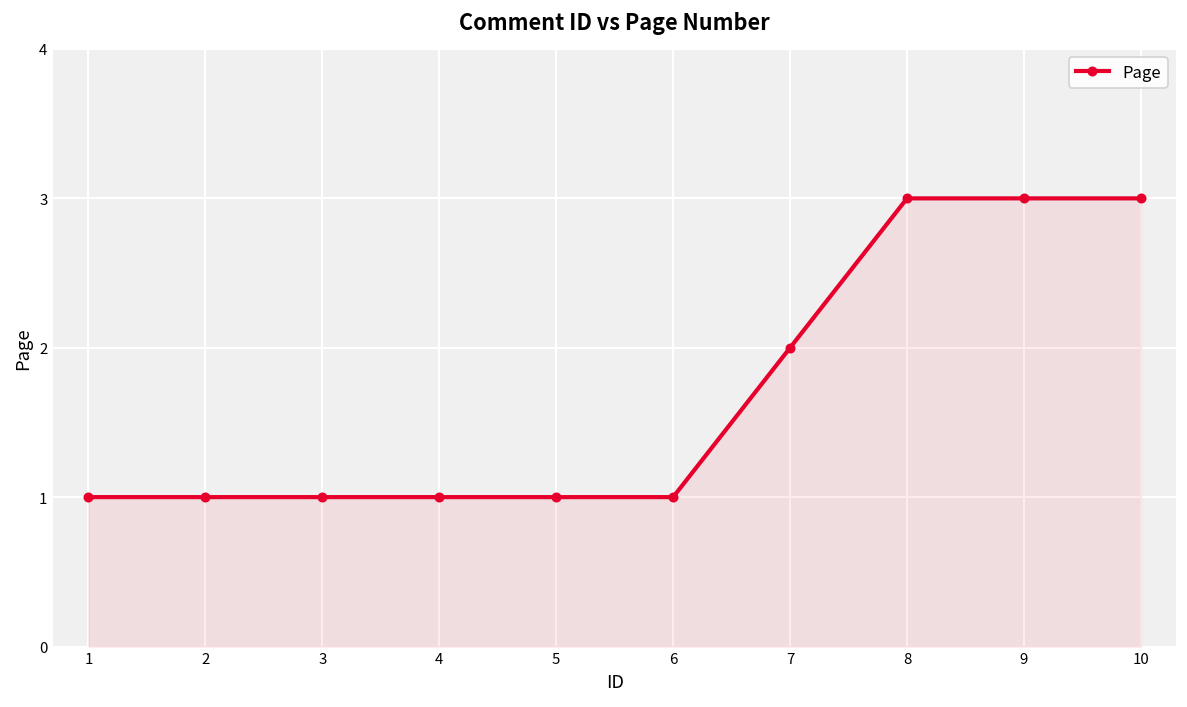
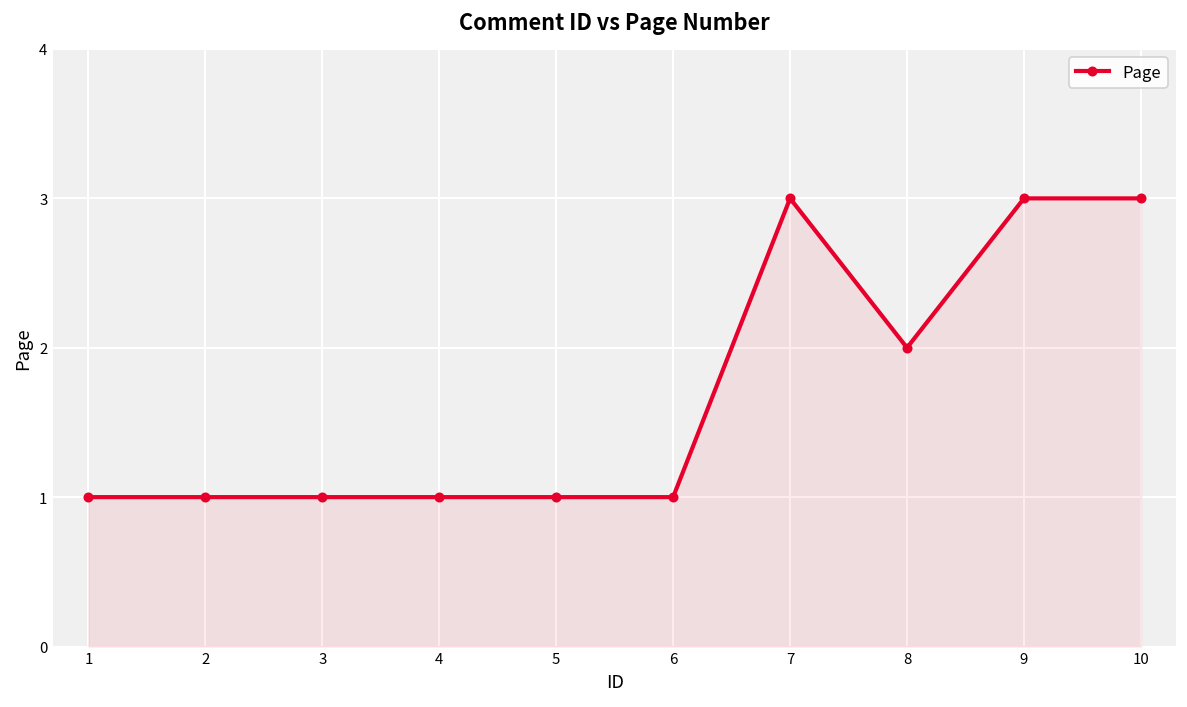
  {
    "1": 1,
    "2": 1,
    "3": 1,
    "4": 1,
    "5": 1,
    "6": 1,
-   "7": 2,
-   "8": 3,
+   "7": 3,
+   "8": 2,
    "9": 3,
    "10": 3
  }
